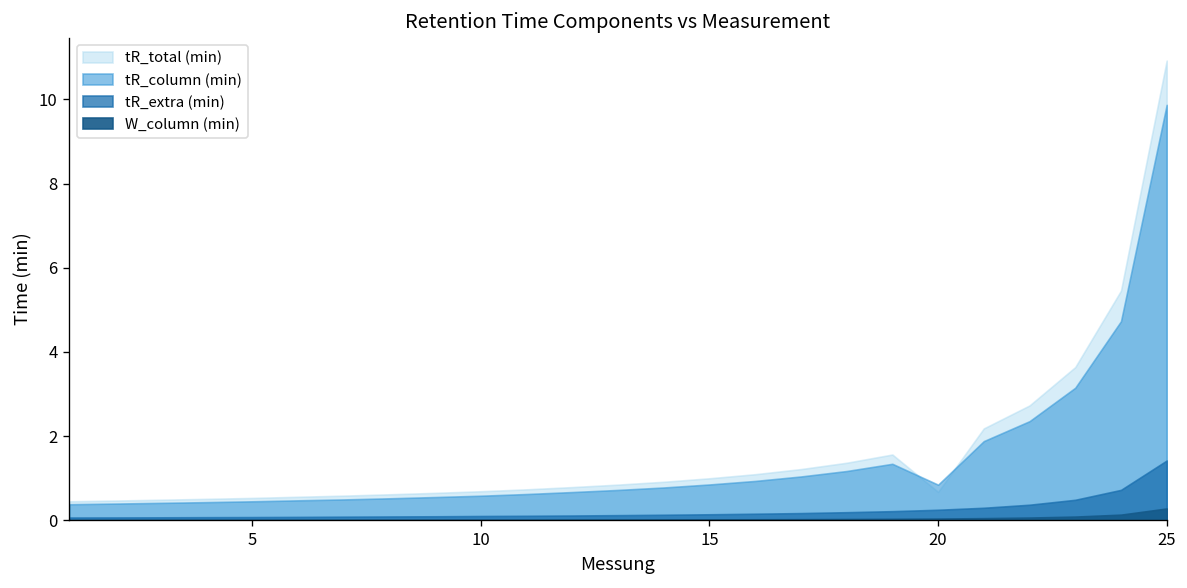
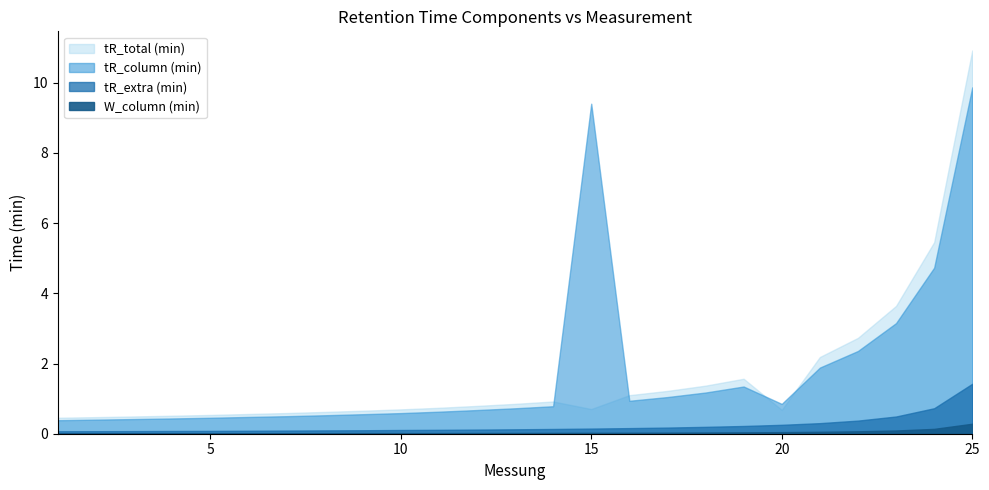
  {
    "tR_total (min)": {
      "5": 0.5,
      "10": 0.7,
-     "15": 1.0,
+     "15": 0.7,
      "20": 0.7,
      "25": 10.9
    },
    "tR_column (min)": {
      "5": 0.5,
      "10": 0.6,
-     "15": 0.9,
+     "15": 9.4,
      "20": 0.8,
      "25": 9.9
    }
  }
